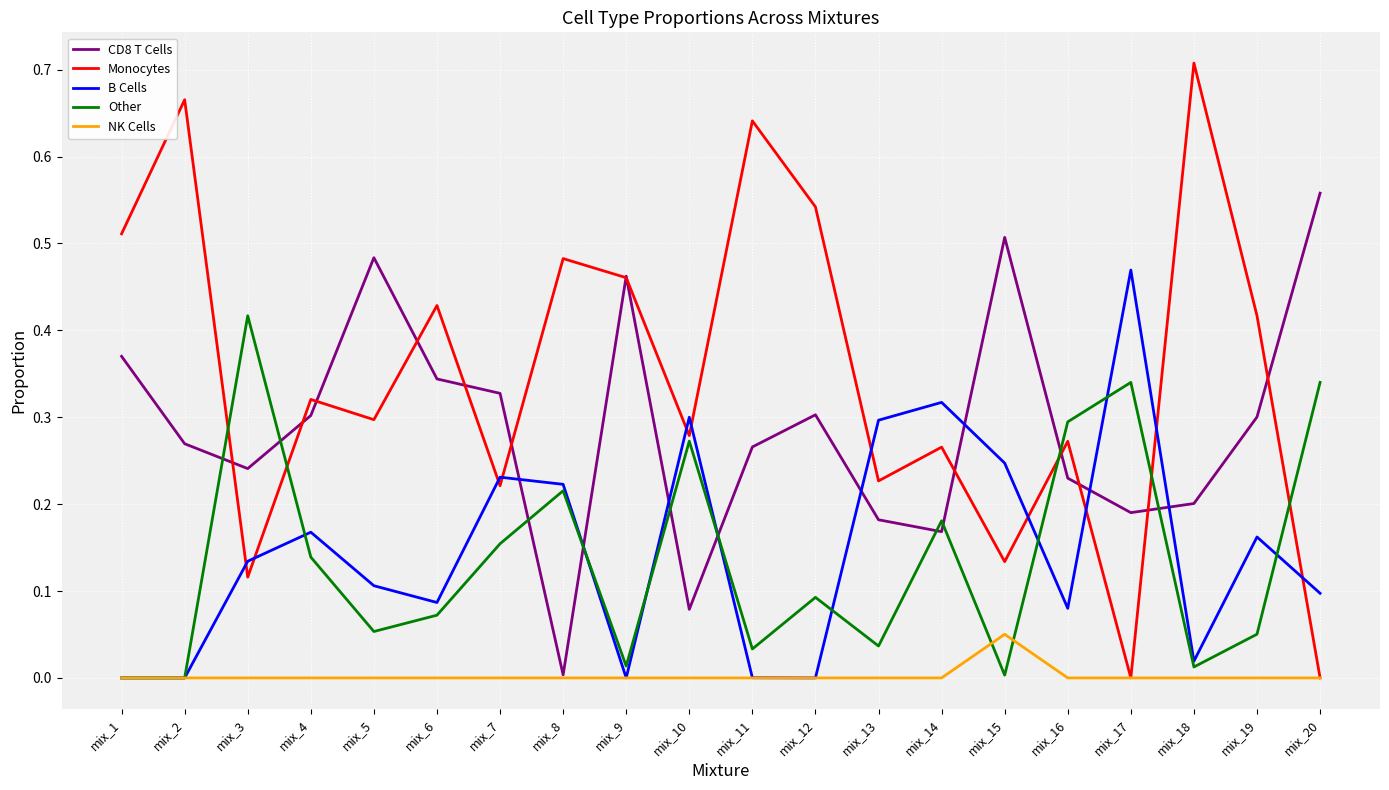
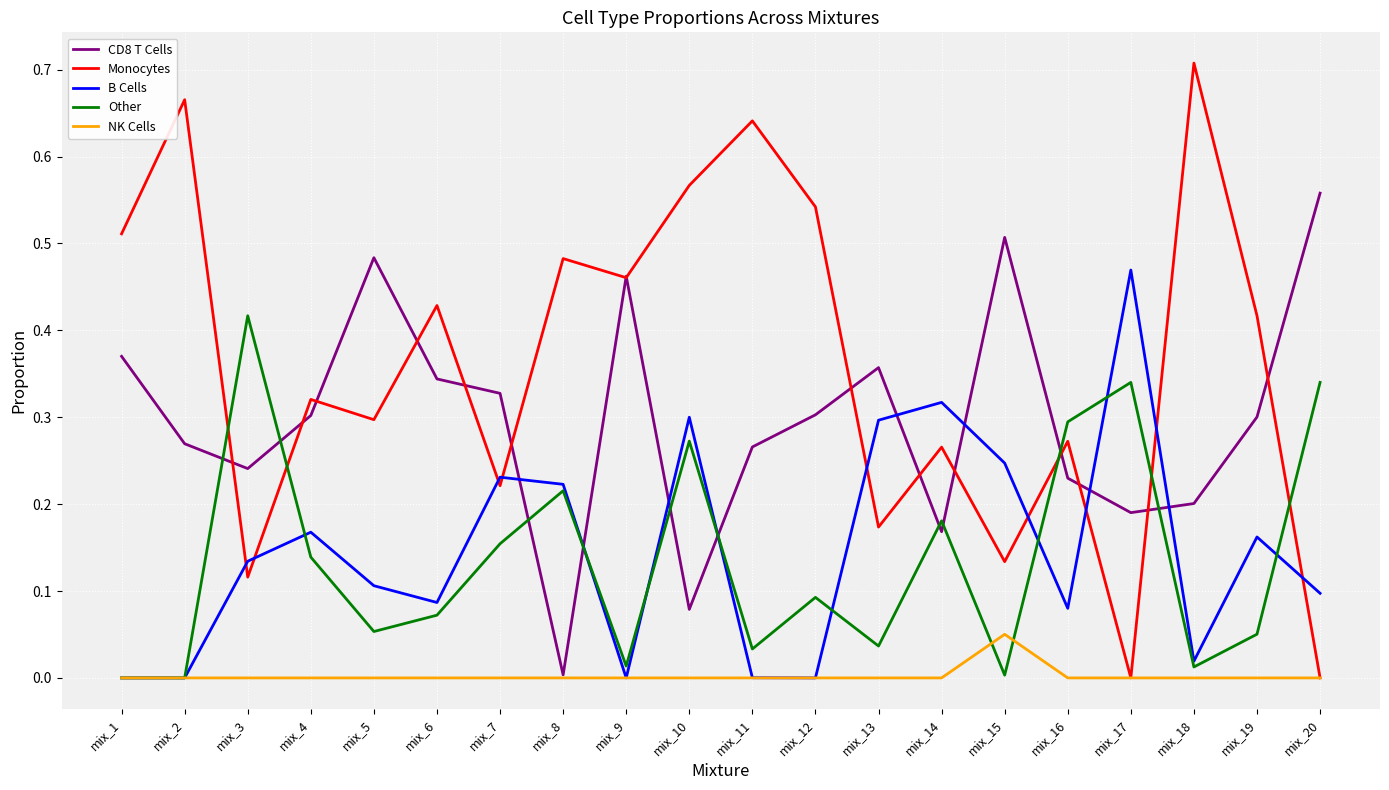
  {
    "CD8 T Cells": {
      "mix_1": 0.37,
      "mix_2": 0.27,
      "mix_3": 0.24,
      "mix_4": 0.30,
      "mix_5": 0.48,
      "mix_6": 0.34,
      "mix_7": 0.33,
      "mix_8": 0.00,
      "mix_10": 0.08,
      "mix_11": 0.27,
      "mix_12": 0.30,
-     "mix_13": 0.18,
+     "mix_13": 0.36,
      "mix_14": 0.17,
      "mix_15": 0.51,
      "mix_16": 0.23,
      "mix_17": 0.19,
      "mix_18": 0.20,
      "mix_19": 0.30,
      "mix_20": 0.56
    },
    "Monocytes": {
      "mix_1": 0.51,
      "mix_2": 0.67,
      "mix_3": 0.12,
      "mix_4": 0.32,
      "mix_5": 0.30,
      "mix_6": 0.43,
      "mix_7": 0.22,
      "mix_8": 0.48,
-     "mix_10": 0.28,
+     "mix_10": 0.57,
      "mix_11": 0.64,
      "mix_12": 0.54,
-     "mix_13": 0.23,
+     "mix_13": 0.17,
      "mix_14": 0.27,
      "mix_15": 0.13,
      "mix_16": 0.27,
      "mix_18": 0.71,
      "mix_19": 0.42
    },
    "B Cells": {
      "mix_3": 0.13,
      "mix_4": 0.17,
      "mix_5": 0.11,
      "mix_6": 0.09,
      "mix_7": 0.23,
      "mix_8": 0.22,
      "mix_10": 0.30,
      "mix_13": 0.30,
      "mix_14": 0.32,
      "mix_15": 0.25,
      "mix_16": 0.08,
      "mix_17": 0.47,
      "mix_18": 0.02,
      "mix_19": 0.16,
      "mix_20": 0.10
    },
    "Other": {
      "mix_3": 0.42,
      "mix_4": 0.14,
      "mix_5": 0.05,
      "mix_6": 0.07,
      "mix_7": 0.15,
      "mix_8": 0.22,
      "mix_9": 0.01,
      "mix_10": 0.27,
      "mix_11": 0.03,
      "mix_12": 0.09,
      "mix_13": 0.04,
      "mix_14": 0.18,
      "mix_15": 0.00,
      "mix_16": 0.29,
      "mix_17": 0.34,
      "mix_18": 0.01,
      "mix_19": 0.05,
      "mix_20": 0.34
    },
    "NK Cells": {
      "mix_3": 0.00,
      "mix_4": 0.00,
      "mix_5": 0.00,
      "mix_6": 0.00,
      "mix_7": 0.00,
      "mix_8": 0.00,
      "mix_10": 0.00,
      "mix_13": 0.00,
      "mix_14": 0.00,
      "mix_15": 0.05,
      "mix_16": 0.00,
      "mix_18": 0.00,
      "mix_19": 0.00
    }
  }
